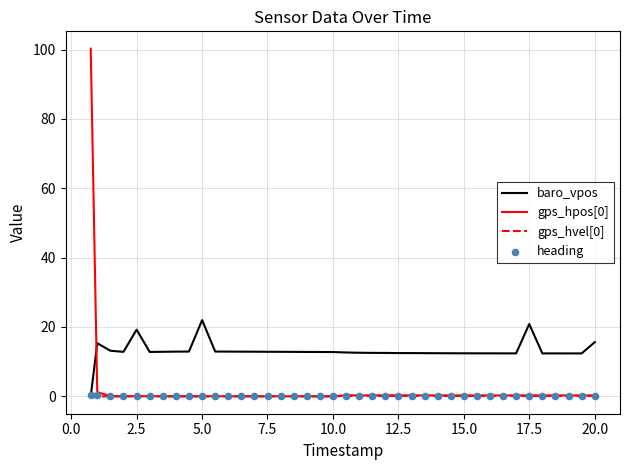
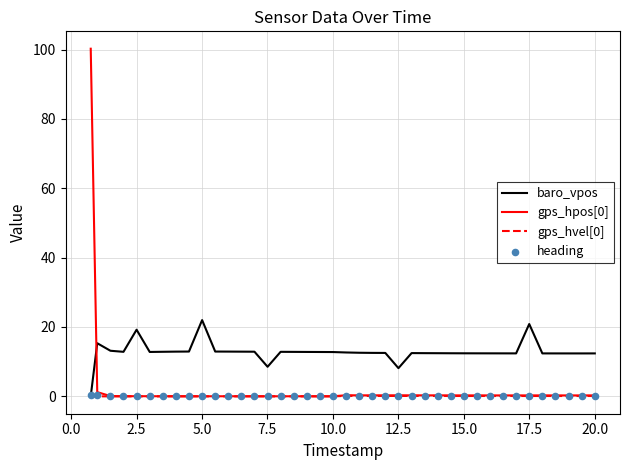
  {
    "baro_vpos": {
      "2.5": 19,
      "5.0": 22,
-     "7.5": 13,
+     "7.5": 9,
      "10.0": 13,
-     "12.5": 12,
+     "12.5": 8,
      "17.5": 21,
-     "20.0": 16
+     "20.0": 12
    }
  }
